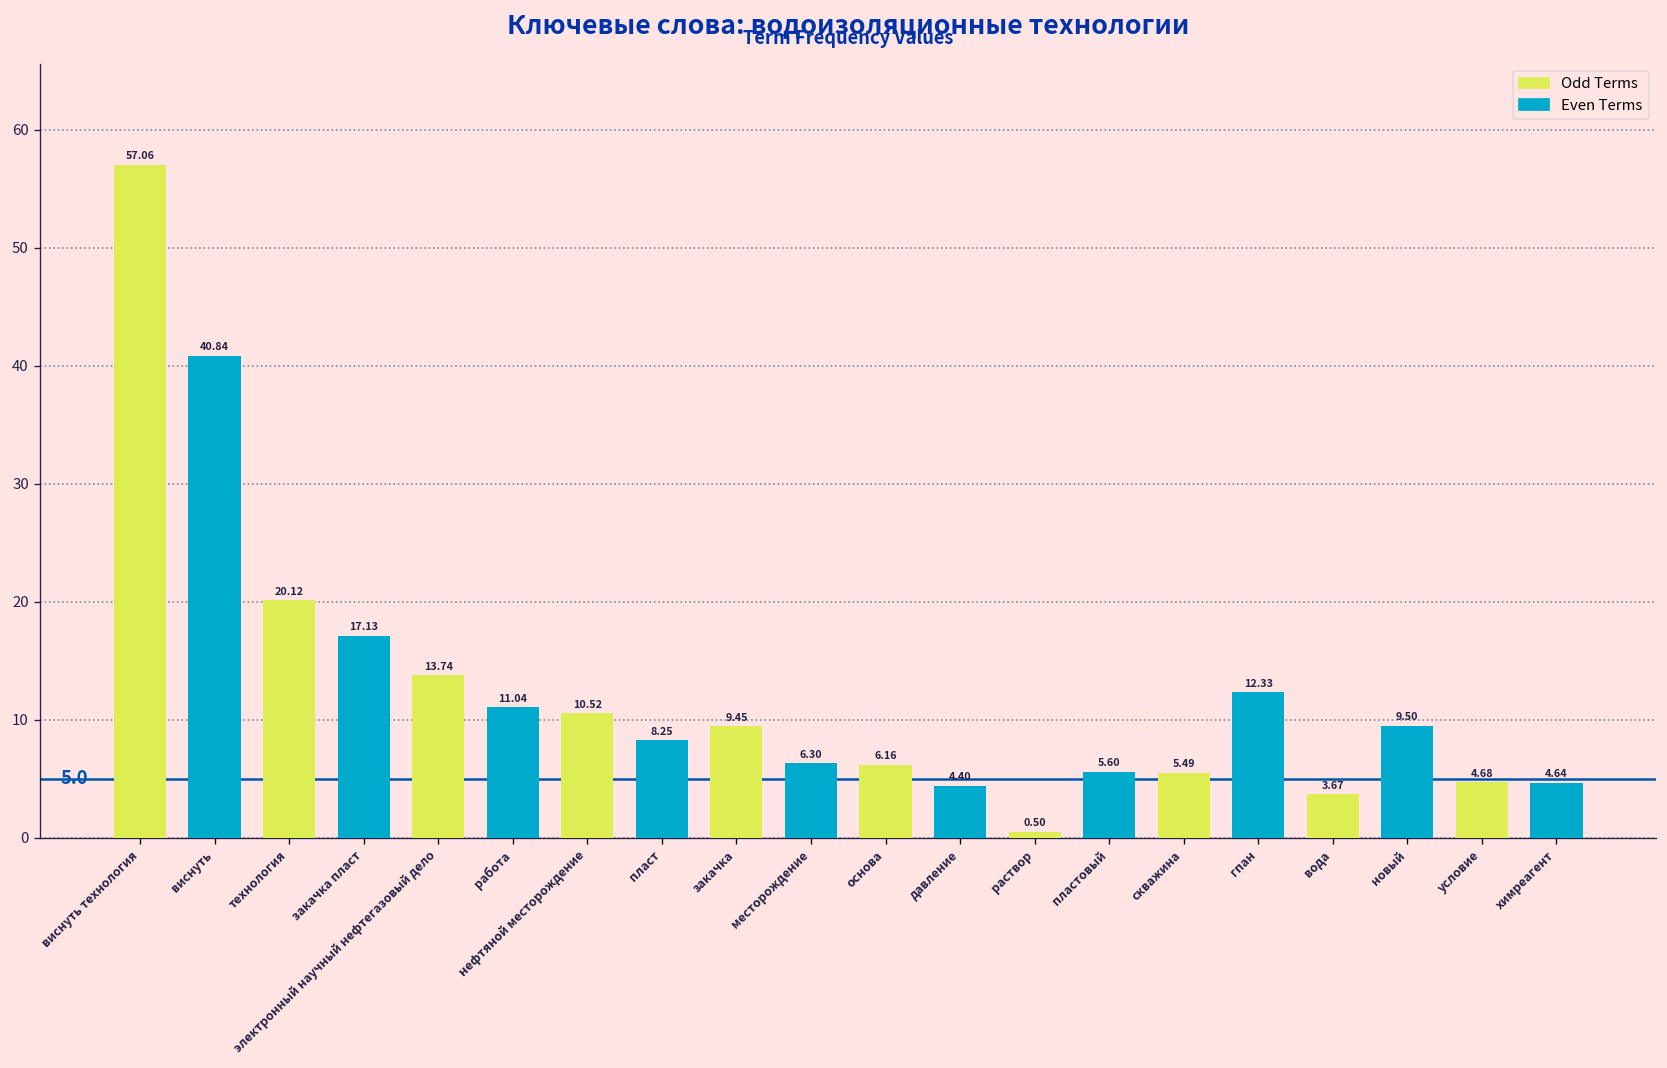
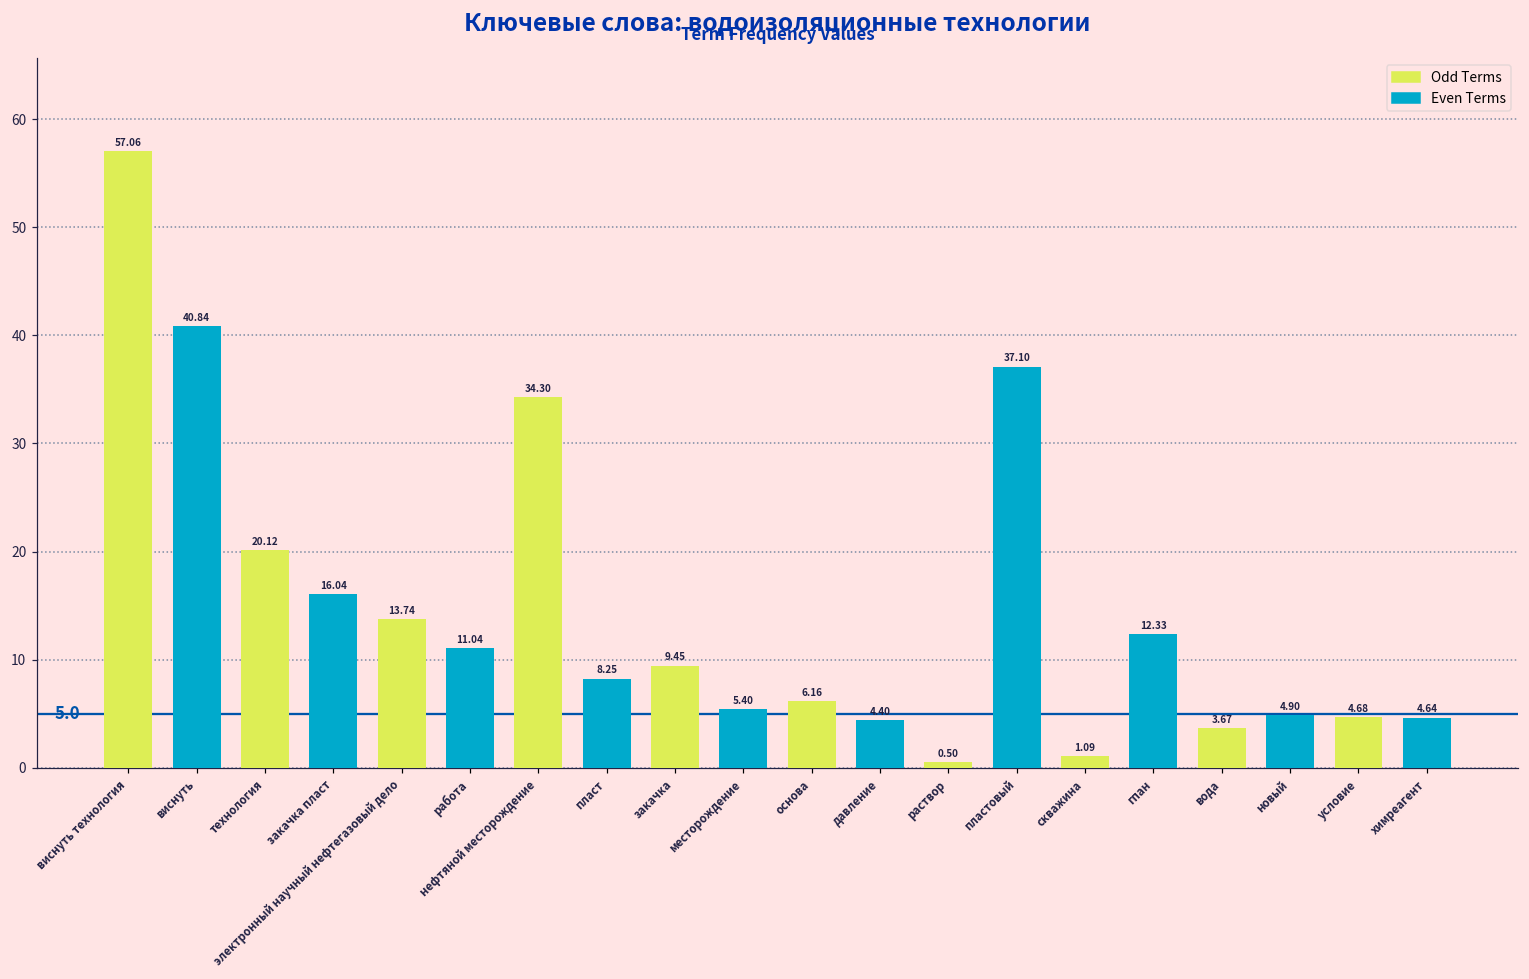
  {
    "виснуть технология": 57.06,
    "виснуть": 40.84,
    "технология": 20.12,
-   "закачка пласт": 17.13,
+   "закачка пласт": 16.04,
    "электронный научный нефтегазовый дело": 13.74,
    "работа": 11.04,
-   "нефтяной месторождение": 10.52,
+   "нефтяной месторождение": 34.30,
    "пласт": 8.25,
    "закачка": 9.45,
-   "месторождение": 6.30,
+   "месторождение": 5.40,
    "основа": 6.16,
    "давление": 4.40,
    "раствор": 0.50,
-   "пластовый": 5.60,
-   "скважина": 5.49,
+   "пластовый": 37.10,
+   "скважина": 1.09,
    "гпан": 12.33,
    "вода": 3.67,
-   "новый": 9.50,
+   "новый": 4.90,
    "условие": 4.68,
    "химреагент": 4.64
  }
